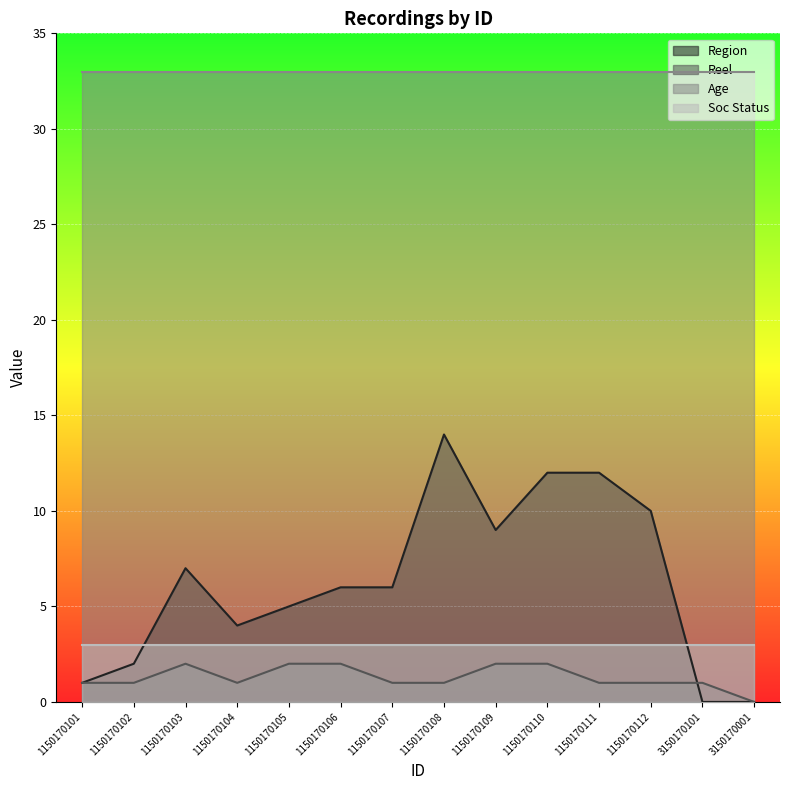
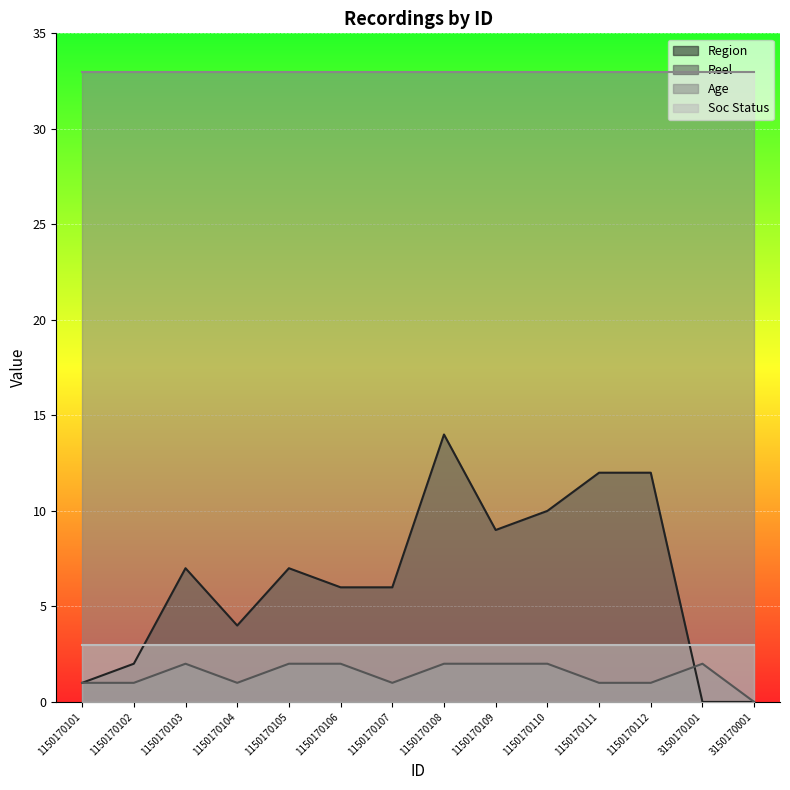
  {
    "Region": {
      "1150170102": 2,
      "1150170103": 7,
      "1150170104": 4,
-     "1150170105": 5,
+     "1150170105": 7,
      "1150170106": 6,
      "1150170107": 6,
      "1150170108": 14,
      "1150170109": 9,
-     "1150170110": 12,
+     "1150170110": 10,
      "1150170111": 12,
-     "1150170112": 10,
+     "1150170112": 12,
      "3150170101": 0
    },
    "Reel": {
      "1150170102": 1,
      "1150170103": 2,
      "1150170104": 1,
      "1150170105": 2,
      "1150170106": 2,
      "1150170107": 1,
-     "1150170108": 1,
+     "1150170108": 2,
      "1150170109": 2,
      "1150170110": 2,
      "1150170111": 1,
      "1150170112": 1,
-     "3150170101": 1
+     "3150170101": 2
    },
    "Age": {
      "1150170101": 33,
      "1150170102": 33,
      "1150170103": 33,
      "1150170104": 33,
      "1150170105": 33,
      "1150170106": 33,
      "1150170107": 33,
      "1150170108": 33,
      "1150170109": 33,
      "1150170110": 33,
      "1150170111": 33,
      "1150170112": 33
    },
    "Soc Status": {
      "1150170101": 3,
      "1150170102": 3,
      "1150170103": 3,
      "1150170104": 3,
      "1150170105": 3,
      "1150170106": 3,
      "1150170107": 3,
      "1150170108": 3,
      "1150170109": 3,
      "1150170110": 3,
      "1150170111": 3,
      "1150170112": 3,
      "3150170101": 3,
      "3150170001": 3
    }
  }
